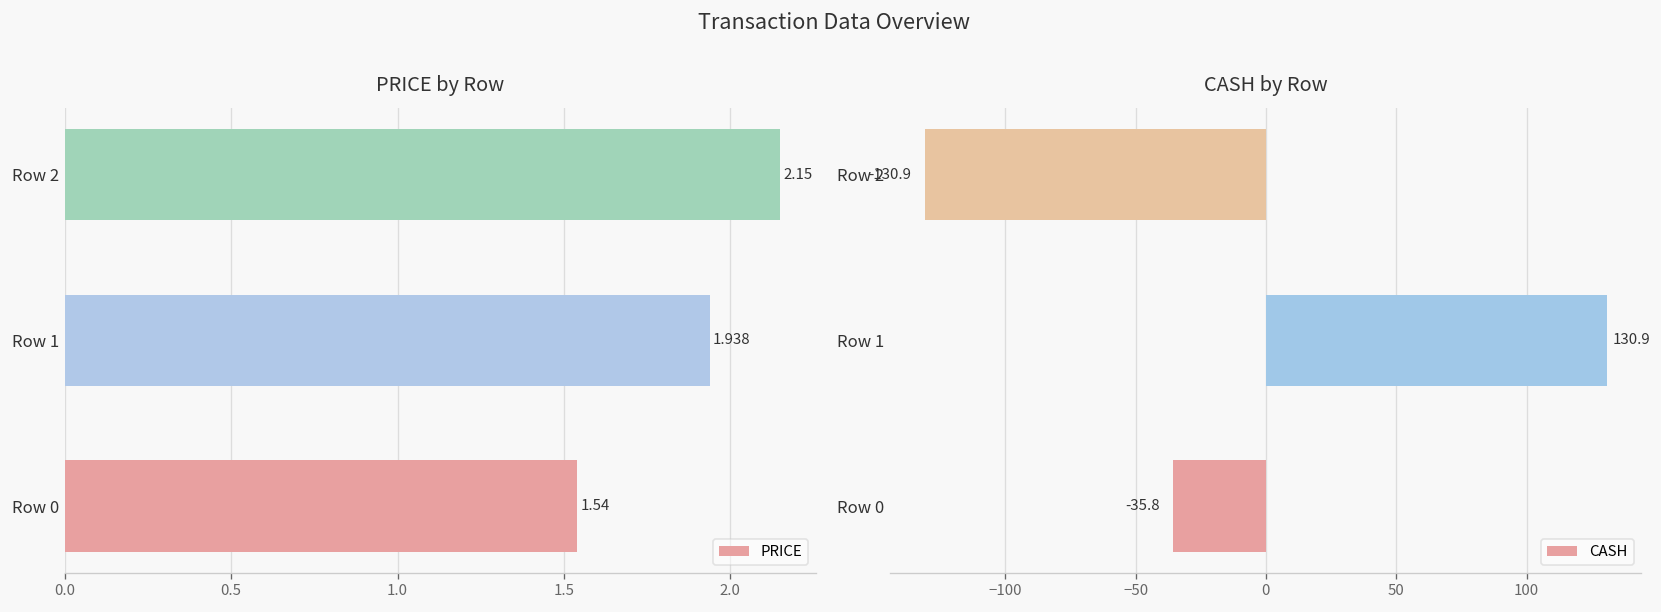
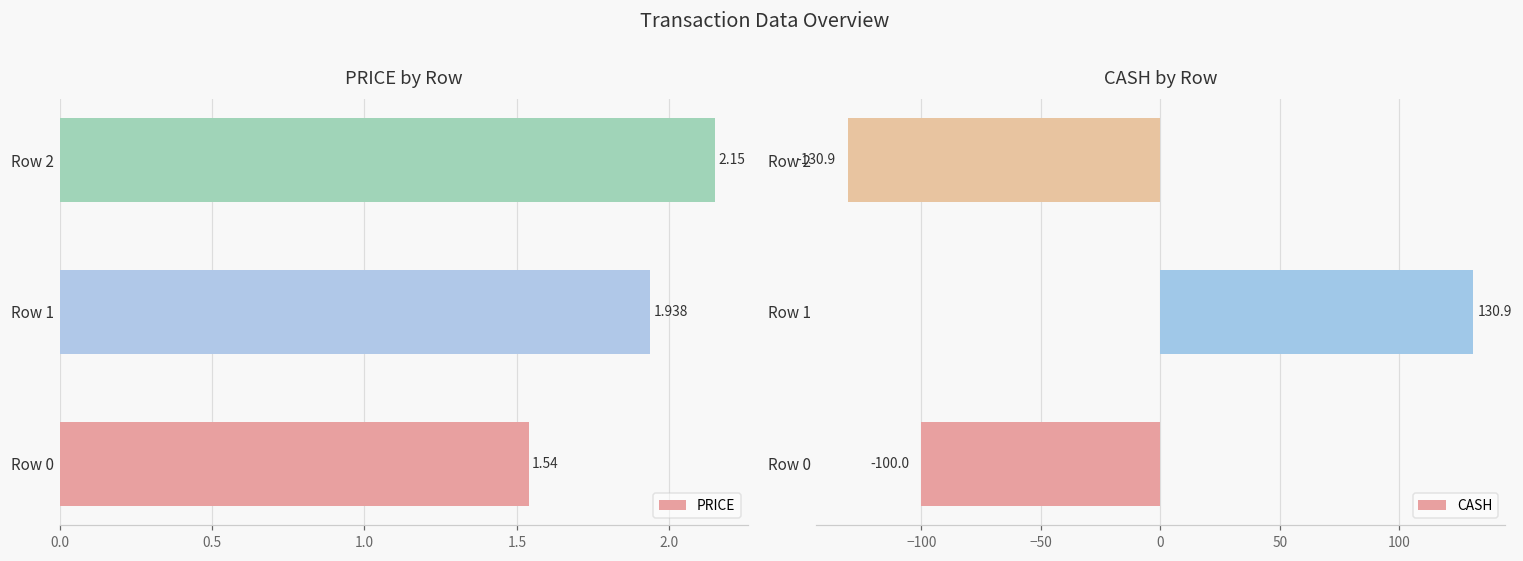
  {
    "PRICE by Row": {
      "Row 2": 2.15,
      "Row 1": 1.938,
      "Row 0": 1.54
    },
    "CASH by Row": {
      "Row 2": -130.9,
      "Row 1": 130.9,
-     "Row 0": -35.8
+     "Row 0": -100.0
    }
  }
